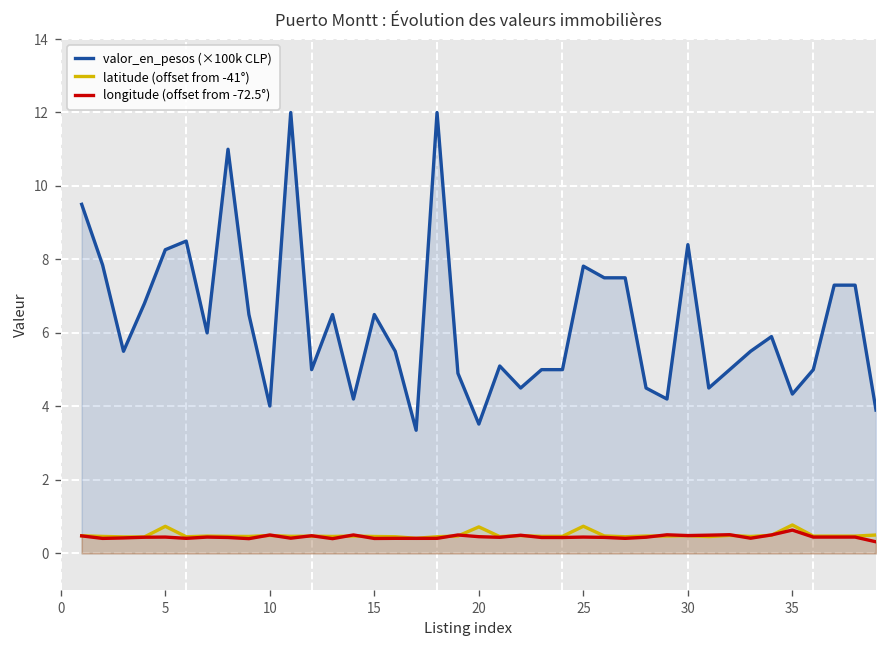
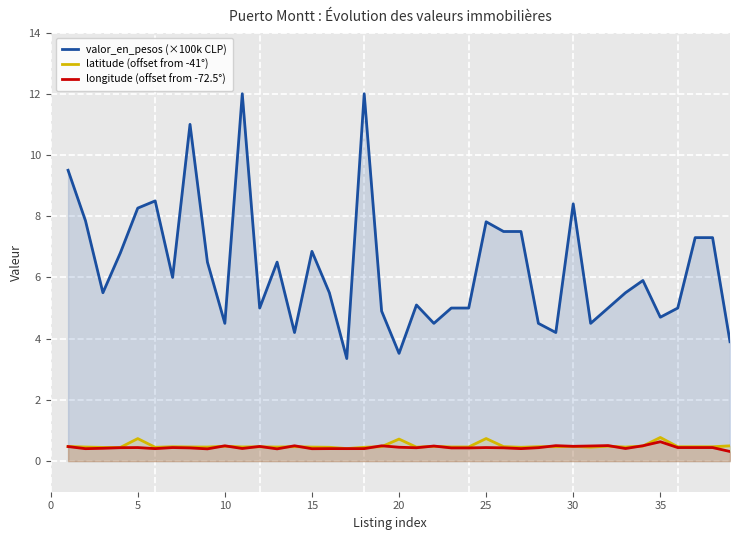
  {
    "valor_en_pesos (×100k CLP)": {
      "5": 8.3,
-     "10": 4.0,
-     "15": 6.5,
+     "10": 4.5,
+     "15": 6.9,
      "20": 3.5,
      "25": 7.8,
      "30": 8.4,
-     "35": 4.3
+     "35": 4.7
    },
    "latitude (offset from -41°)": {
      "5": 0.7,
      "20": 0.7,
      "25": 0.7,
      "35": 0.8
    },
    "longitude (offset from -72.5°)": {
      "5": 0.4,
      "20": 0.5,
      "25": 0.4,
      "35": 0.6
    }
  }
